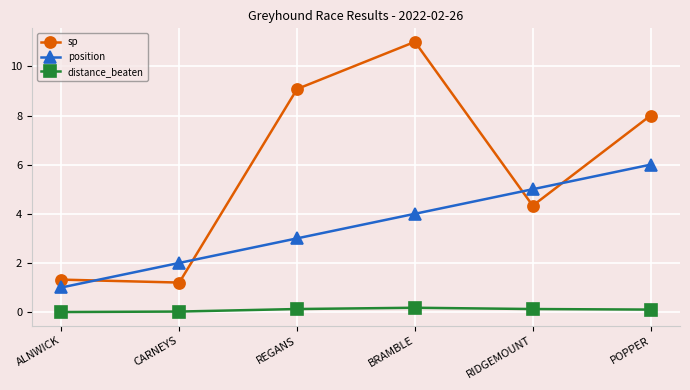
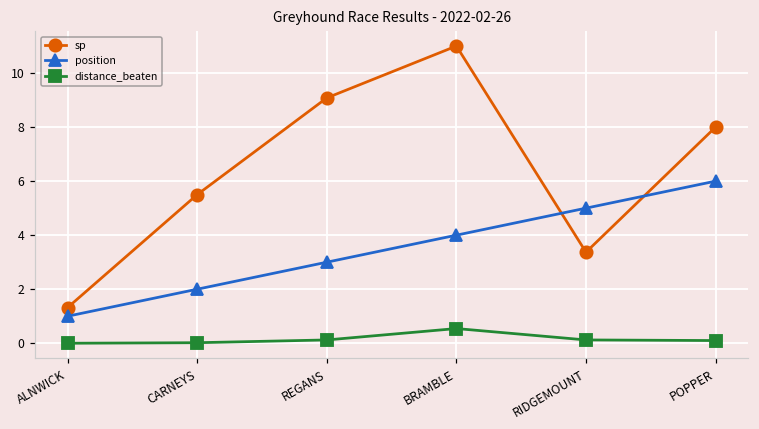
  {
    "sp": {
      "ALNWICK": 1.3,
-     "CARNEYS": 1.2,
+     "CARNEYS": 5.5,
      "REGANS": 9.1,
      "BRAMBLE": 11.0,
-     "RIDGEMOUNT": 4.3,
+     "RIDGEMOUNT": 3.4,
      "POPPER": 8.0
    },
    "position": {
      "ALNWICK": 1.0,
      "CARNEYS": 2.0,
      "REGANS": 3.0,
      "BRAMBLE": 4.0,
      "RIDGEMOUNT": 5.0,
      "POPPER": 6.0
    },
    "distance_beaten": {
      "ALNWICK": 0.0,
      "CARNEYS": 0.0,
      "REGANS": 0.1,
-     "BRAMBLE": 0.2,
+     "BRAMBLE": 0.5,
      "RIDGEMOUNT": 0.1,
      "POPPER": 0.1
    }
  }
